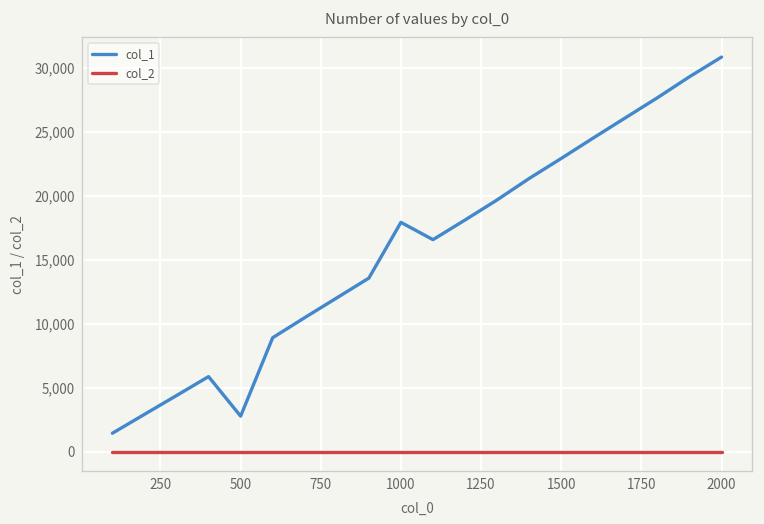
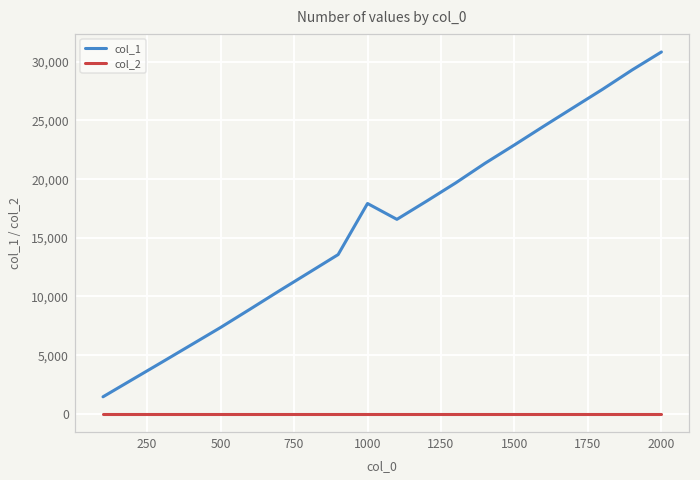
  {
    "col_1": {
-     "500": "2,800",
+     "500": "7,300",
      "1000": "17,900",
      "1500": "22,900",
      "2000": "30,800"
    },
    "col_2": {
      "500": "0",
      "1000": "0",
      "1500": "0",
      "2000": "0"
    }
  }
